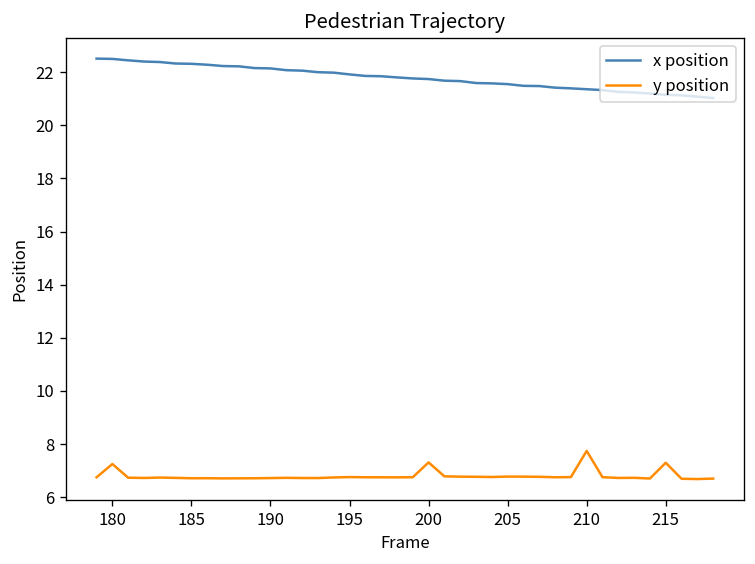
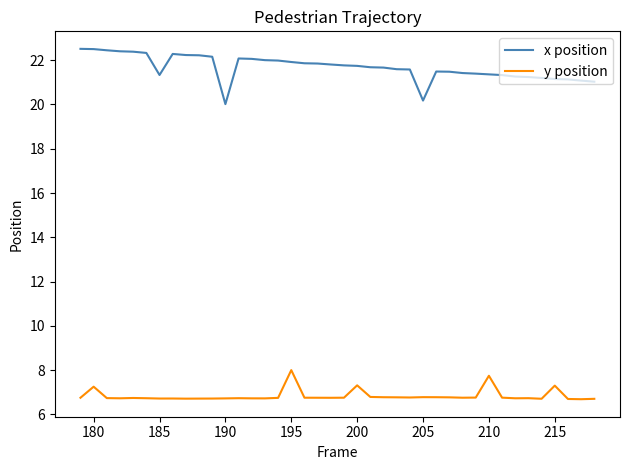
  {
    "x position": {
      "180": 22.5,
-     "185": 22.3,
-     "190": 22.1,
+     "185": 21.3,
+     "190": 20.0,
      "195": 21.9,
      "200": 21.7,
-     "205": 21.6,
+     "205": 20.2,
      "210": 21.4
    },
    "y position": {
      "180": 7.3,
      "185": 6.7,
      "190": 6.7,
-     "195": 6.8,
+     "195": 8.0,
      "200": 7.3,
      "205": 6.8,
      "210": 7.7,
      "215": 7.3
    }
  }
